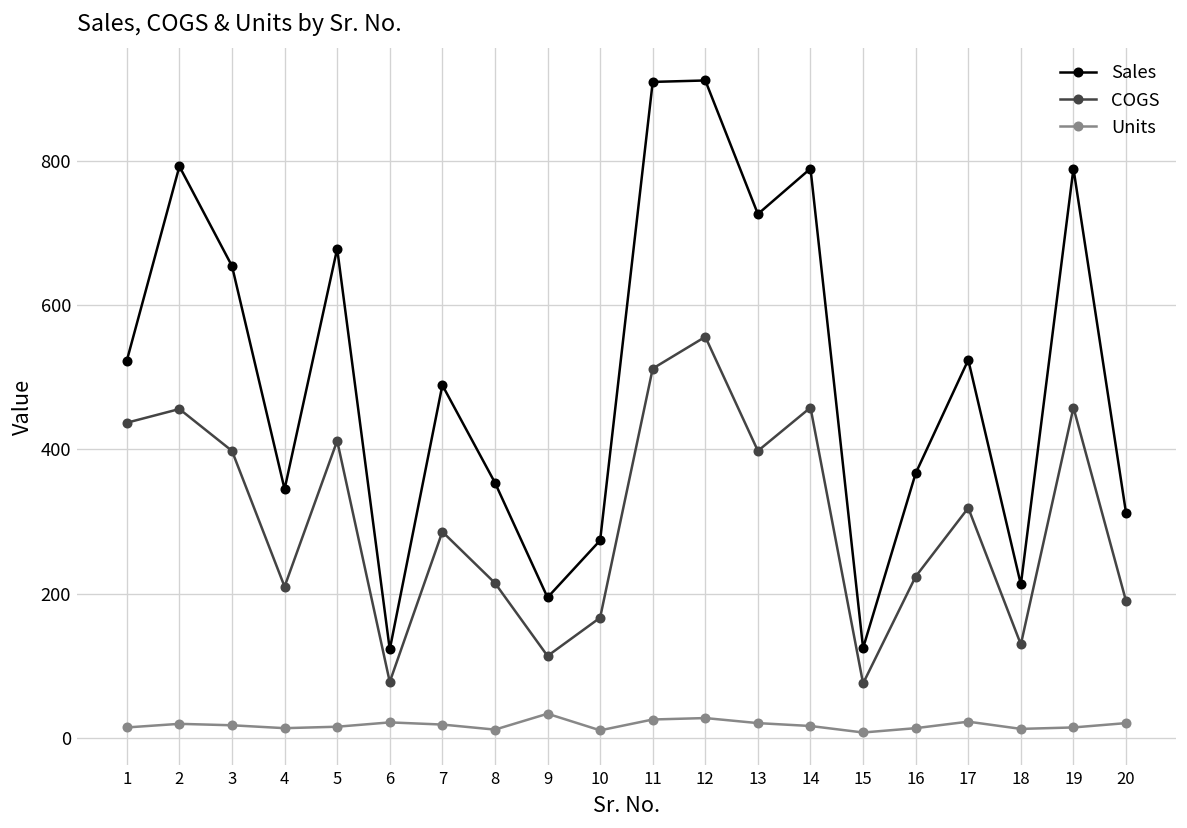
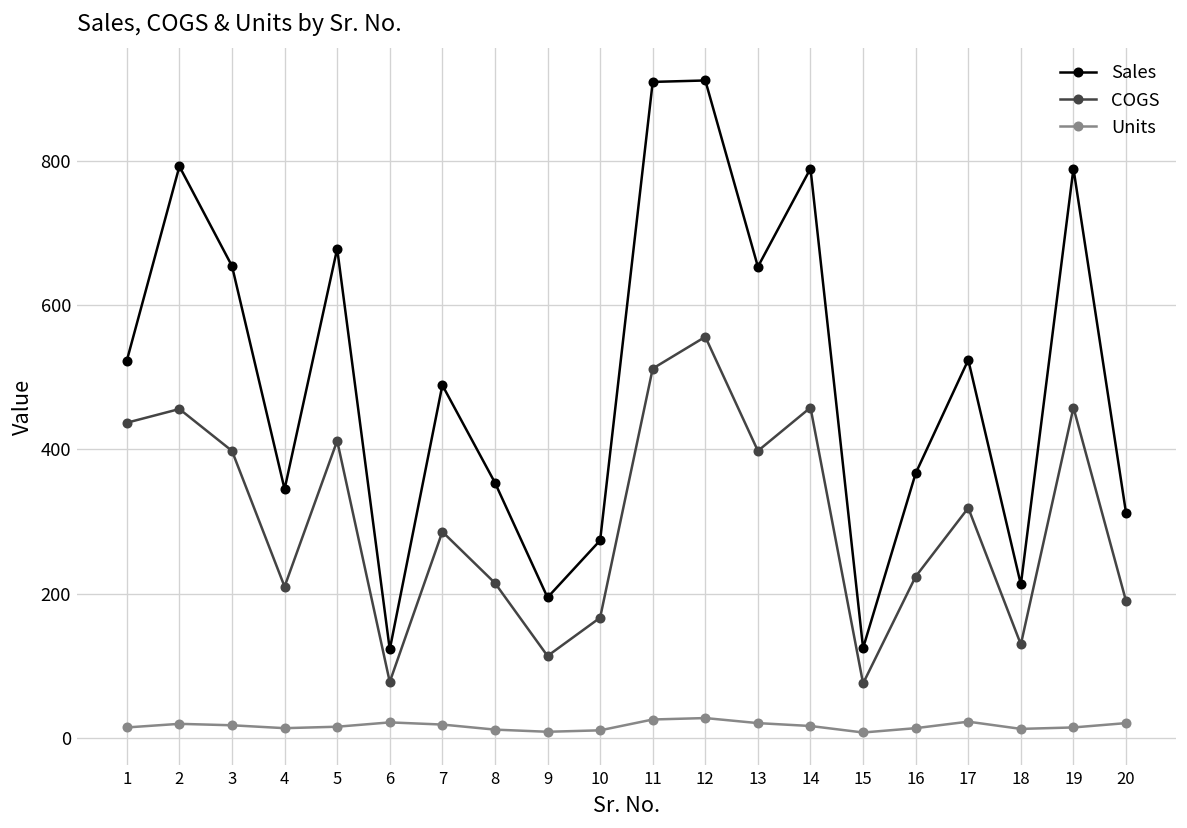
  {
    "Sales": {
      "1": 520,
      "2": 790,
      "3": 650,
      "4": 350,
      "5": 680,
      "6": 120,
      "7": 490,
      "8": 350,
      "9": 200,
      "10": 270,
      "11": 910,
      "12": 910,
-     "13": 730,
+     "13": 650,
      "14": 790,
      "15": 130,
      "16": 370,
      "17": 520,
      "18": 210,
      "19": 790,
      "20": 310
    },
    "COGS": {
      "1": 440,
      "2": 460,
      "3": 400,
      "4": 210,
      "5": 410,
      "6": 80,
      "7": 290,
      "8": 220,
      "9": 110,
      "10": 170,
      "11": 510,
      "12": 560,
      "13": 400,
      "14": 460,
      "15": 80,
      "16": 220,
      "17": 320,
      "18": 130,
      "19": 460,
      "20": 190
    },
    "Units": {
      "1": 20,
      "2": 20,
      "3": 20,
      "4": 10,
      "5": 20,
      "6": 20,
      "7": 20,
      "8": 10,
-     "9": 30,
+     "9": 10,
      "10": 10,
      "11": 30,
      "12": 30,
      "13": 20,
      "14": 20,
      "15": 10,
      "16": 10,
      "17": 20,
      "18": 10,
      "19": 20,
      "20": 20
    }
  }
